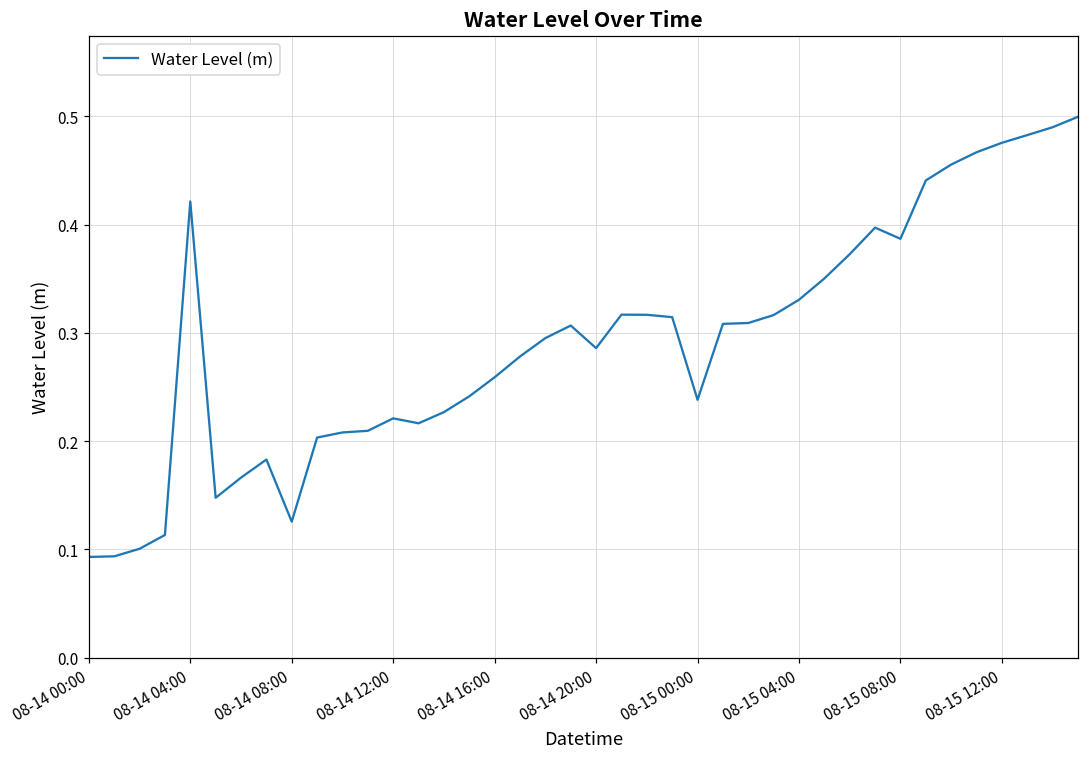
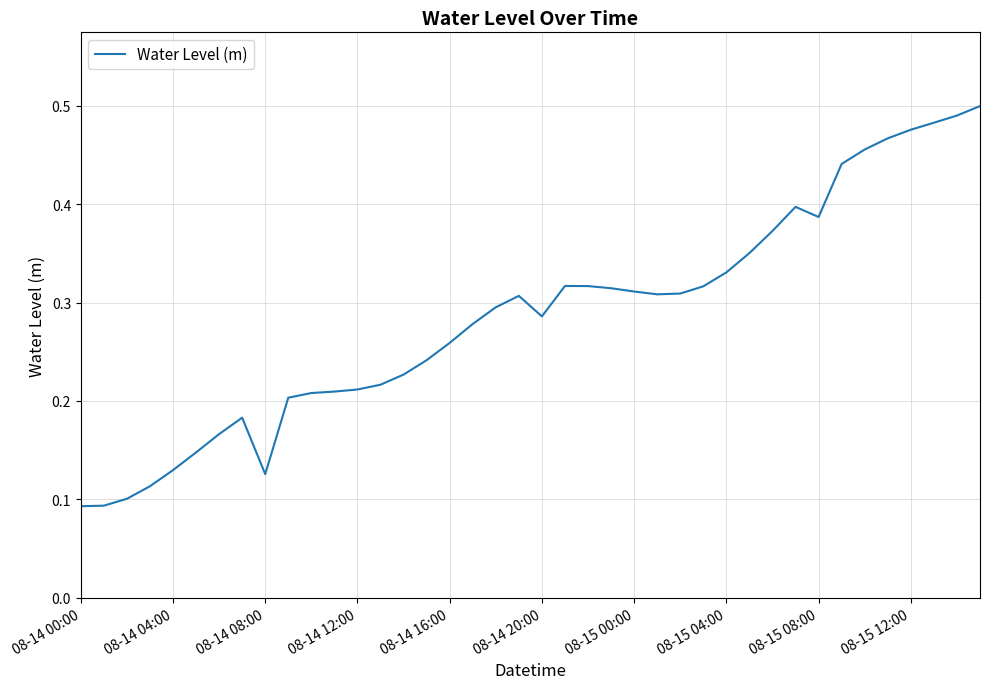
  {
    "08-14 00:00": 0.09,
-   "08-14 04:00": 0.42,
+   "08-14 04:00": 0.13,
    "08-14 08:00": 0.13,
-   "08-14 12:00": 0.22,
+   "08-14 12:00": 0.21,
    "08-14 16:00": 0.26,
    "08-14 20:00": 0.29,
-   "08-15 00:00": 0.24,
+   "08-15 00:00": 0.31,
    "08-15 04:00": 0.33,
    "08-15 08:00": 0.39,
    "08-15 12:00": 0.48
  }
